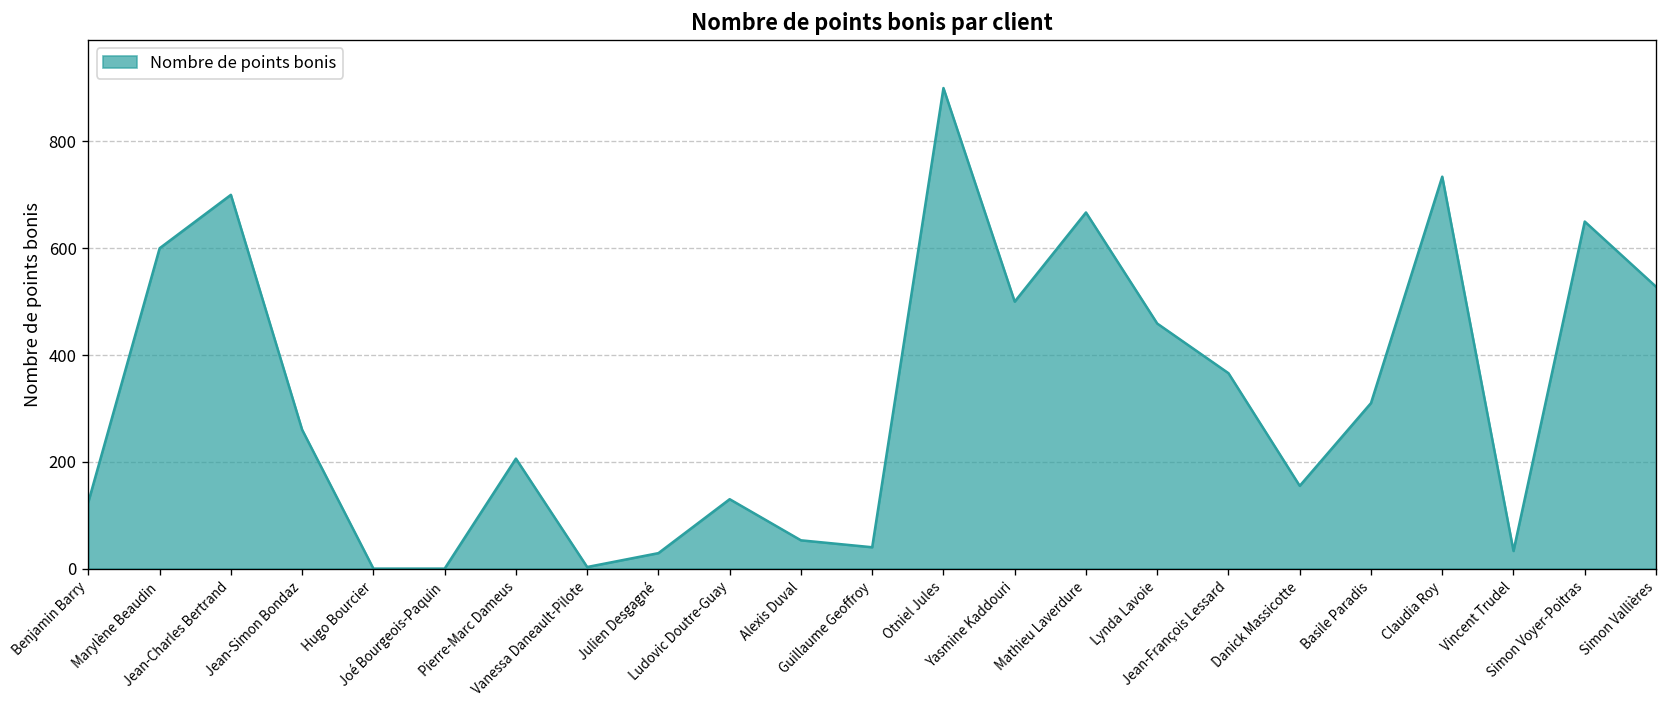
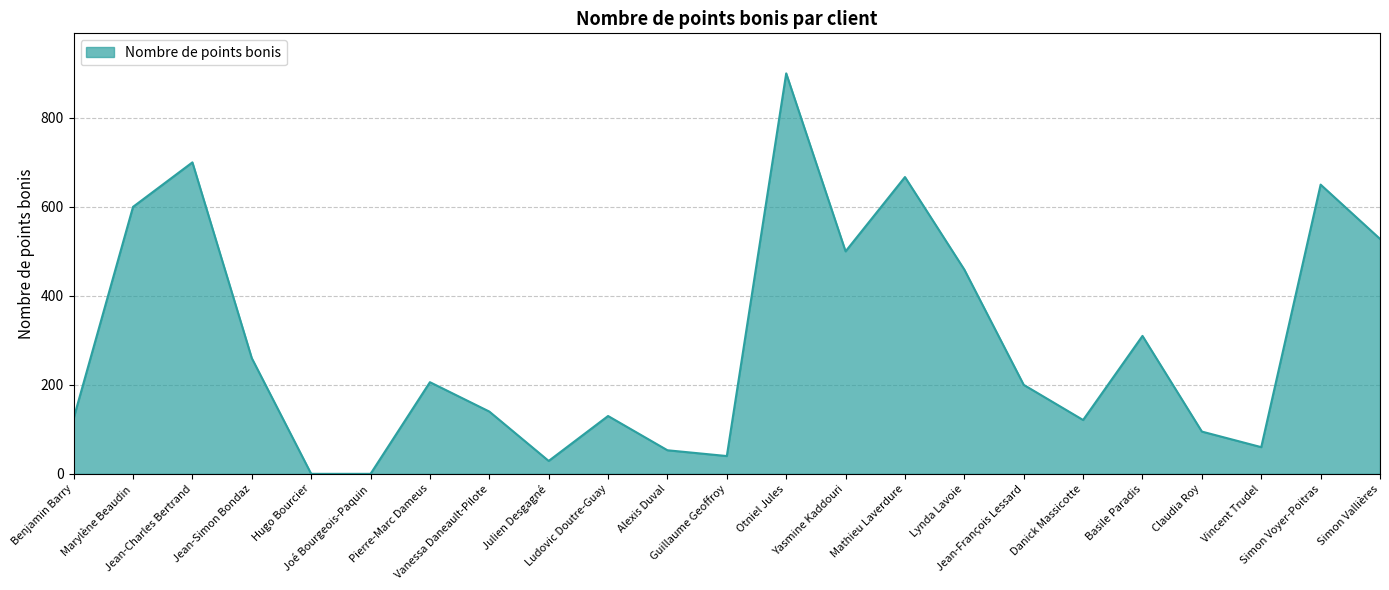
  {
    "Benjamin Barry": 130,
    "Marylène Beaudin": 600,
    "Jean-Charles Bertrand": 700,
    "Jean-Simon Bondaz": 260,
    "Hugo Bourcier": 0,
    "Joé Bourgeois-Paquin": 0,
    "Pierre-Marc Dameus": 210,
-   "Vanessa Daneault-Pilote": 0,
+   "Vanessa Daneault-Pilote": 140,
    "Julien Desgagné": 30,
    "Ludovic Doutre-Guay": 130,
    "Alexis Duval": 50,
    "Guillaume Geoffroy": 40,
    "Otniel Jules": 900,
    "Yasmine Kaddouri": 500,
    "Mathieu Laverdure": 670,
    "Lynda Lavoie": 460,
-   "Jean-François Lessard": 370,
-   "Danick Massicotte": 160,
+   "Jean-François Lessard": 200,
+   "Danick Massicotte": 120,
    "Basile Paradis": 310,
-   "Claudia Roy": 730,
-   "Vincent Trudel": 30,
+   "Claudia Roy": 100,
+   "Vincent Trudel": 60,
    "Simon Voyer-Poitras": 650,
    "Simon Vallières": 530
  }
